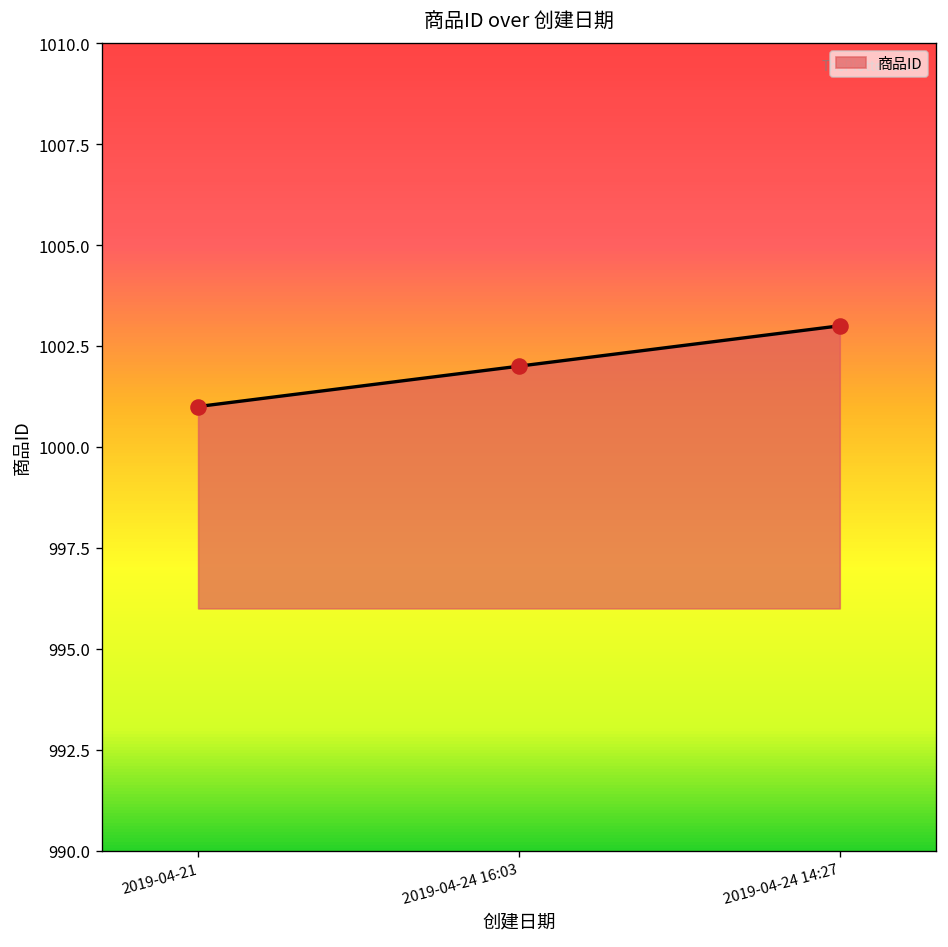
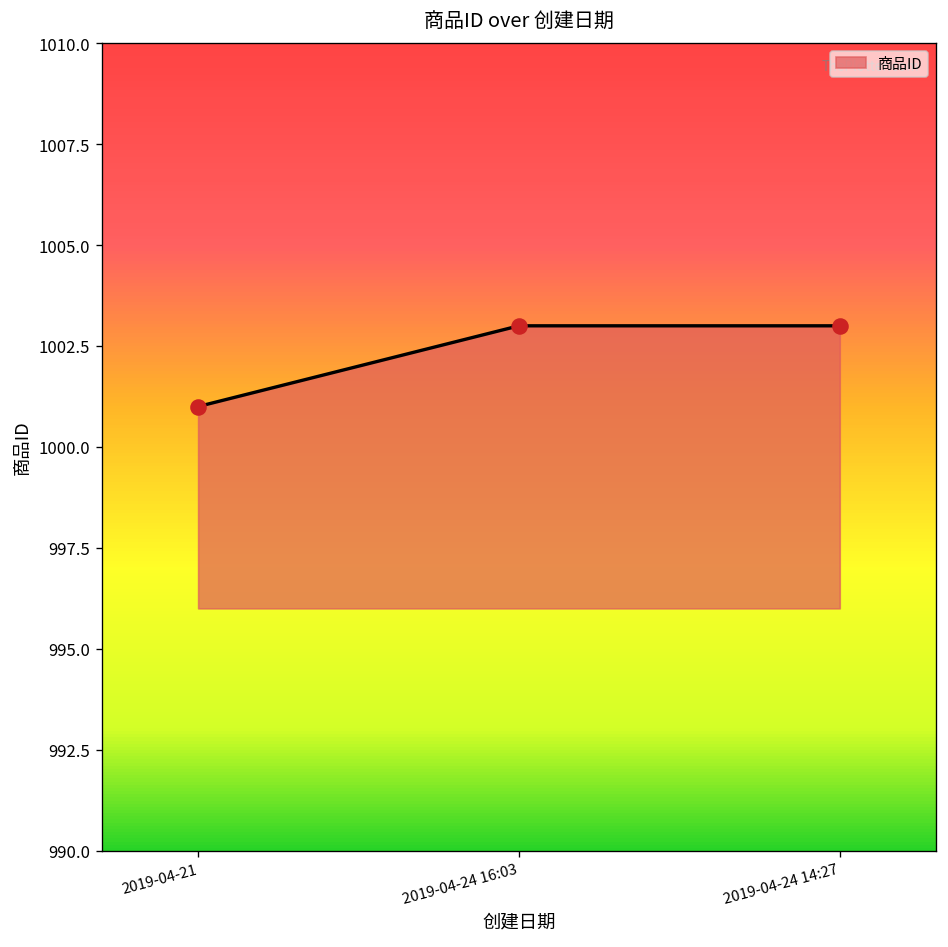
  {
    "2019-04-21": 1001,
-   "2019-04-24 16:03": 1002,
+   "2019-04-24 16:03": 1003,
    "2019-04-24 14:27": 1003
  }
